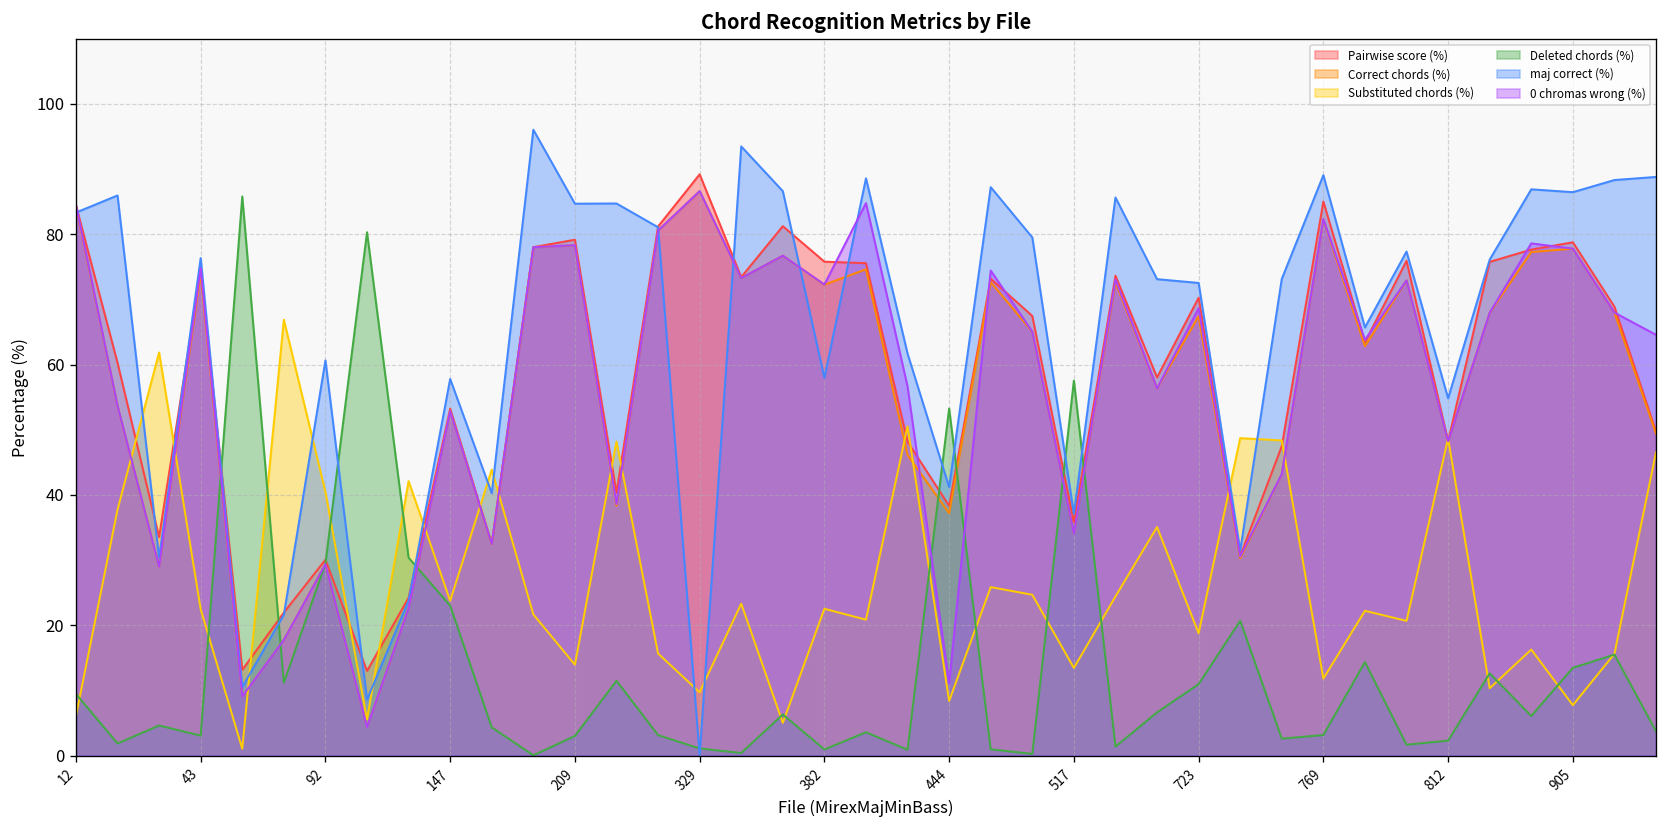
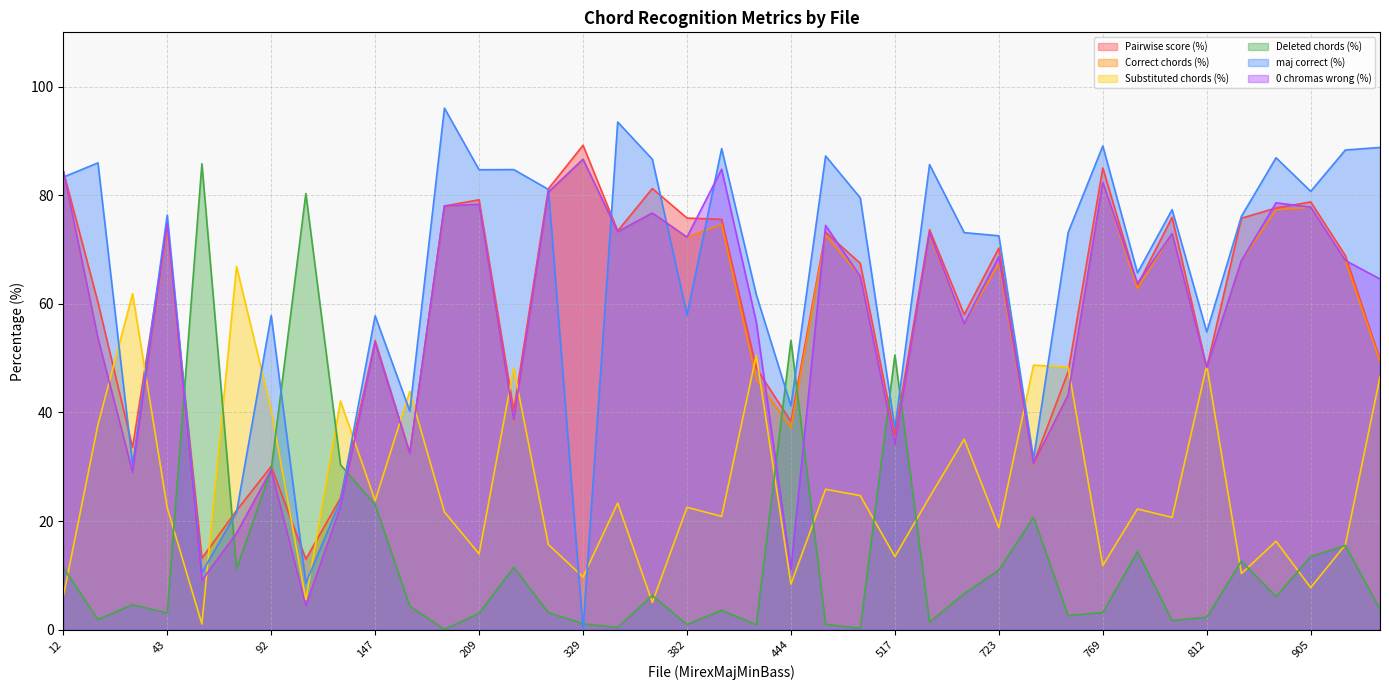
  {
    "Deleted chords (%)": {
-     "12": 9,
+     "12": 11,
      "43": 3,
      "147": 23,
      "209": 3,
      "329": 1,
      "382": 1,
      "444": 53,
-     "517": 58,
+     "517": 51,
      "723": 11,
      "769": 3,
      "812": 2,
      "905": 13
    },
    "maj correct (%)": {
      "12": 83,
      "43": 76,
-     "92": 61,
+     "92": 58,
      "147": 58,
      "209": 85,
      "329": 0,
      "382": 58,
      "444": 41,
      "517": 37,
      "723": 73,
      "769": 89,
      "812": 55,
-     "905": 86
+     "905": 81
    },
    "0 chromas wrong (%)": {
      "444": 11,
      "723": 69
    }
  }
